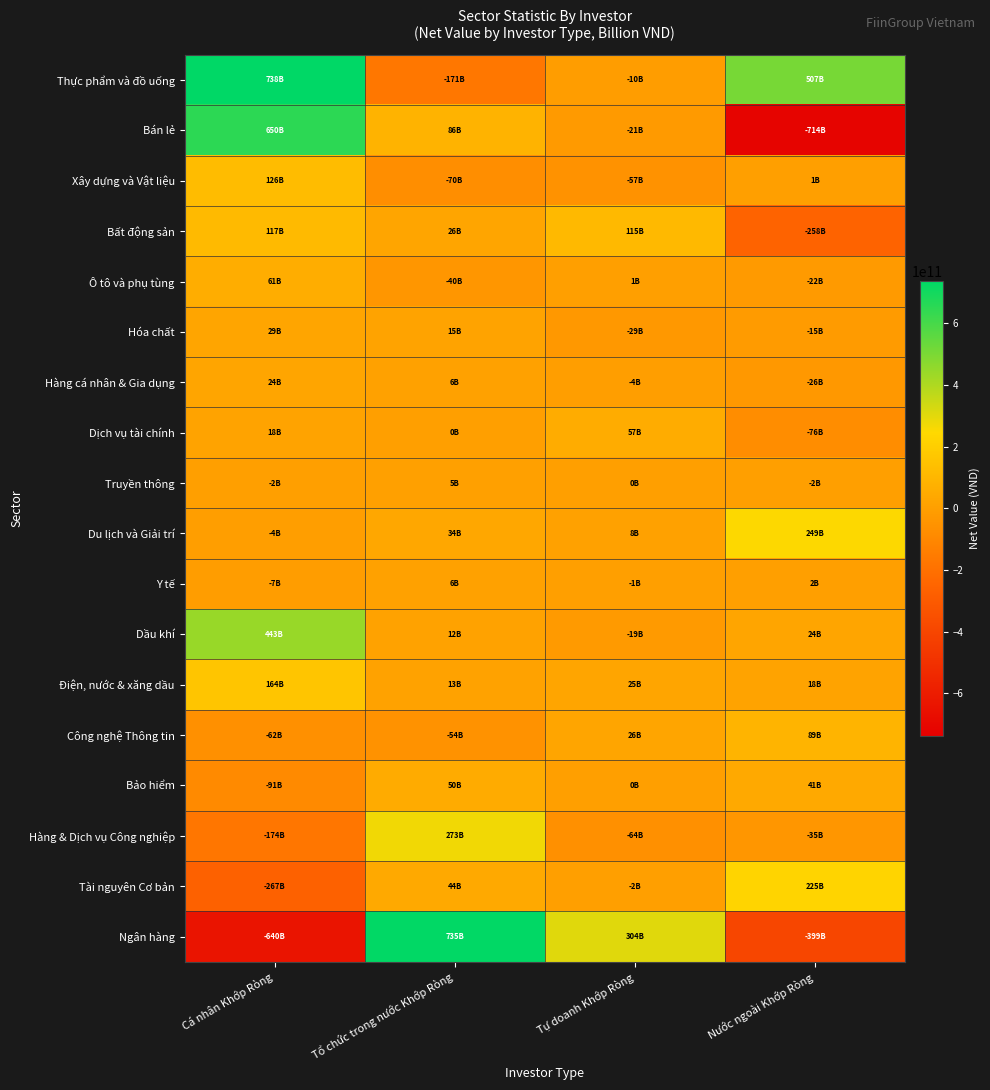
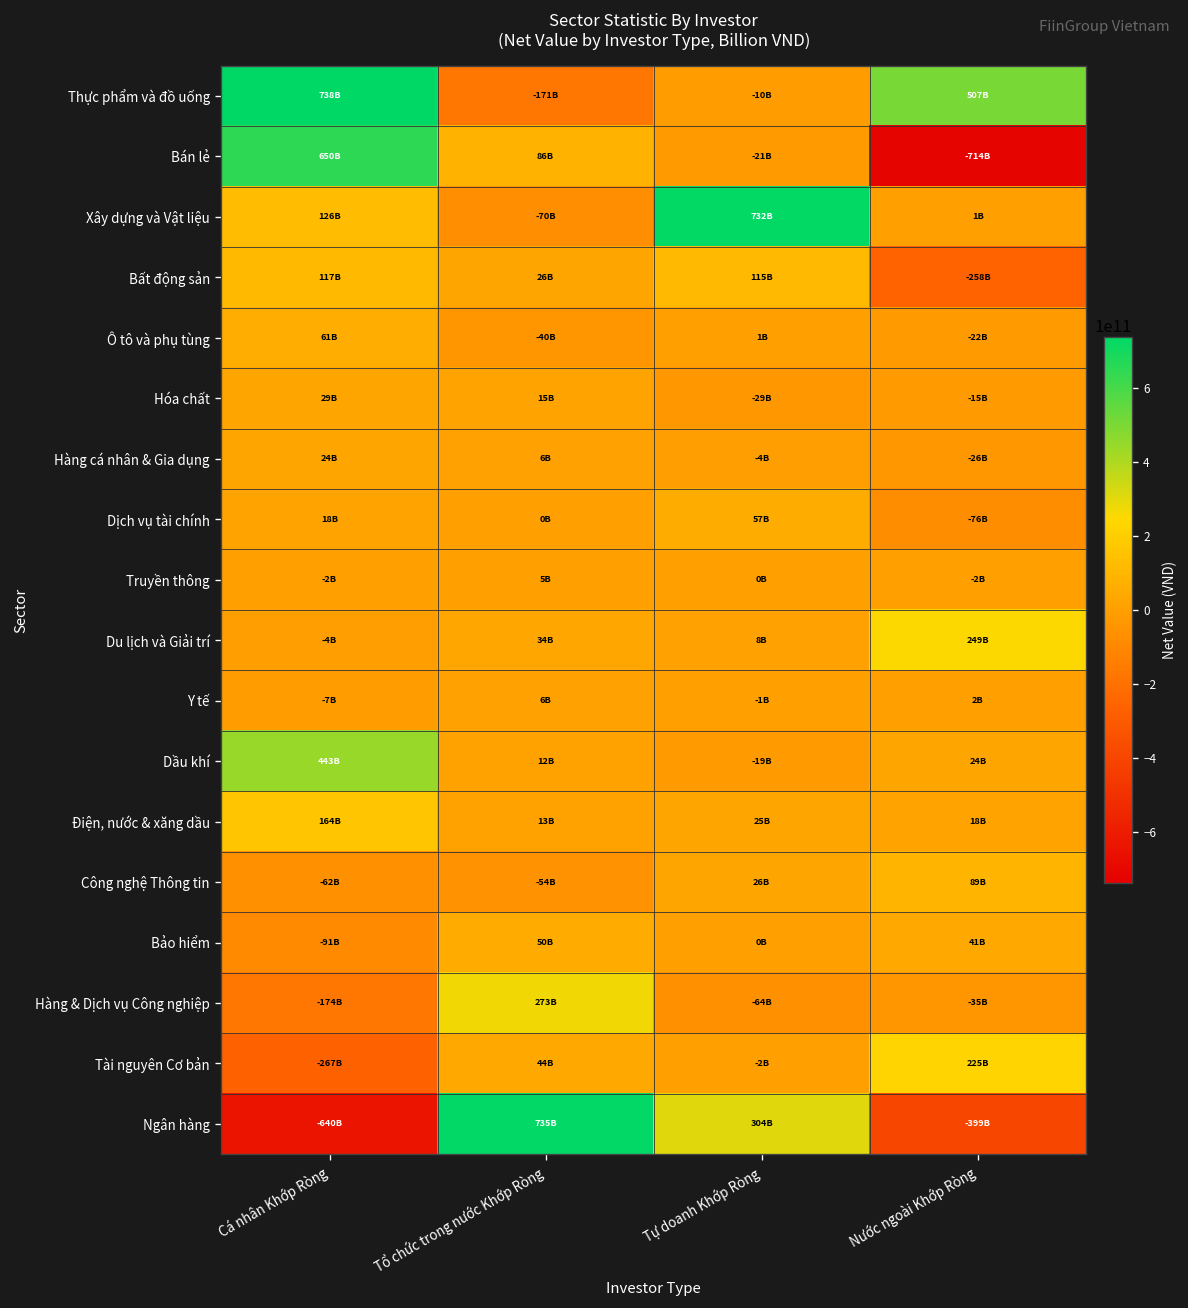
  {
    "Thực phẩm và đồ uống": {
      "Cá nhân Khớp Ròng": "738B",
      "Tổ chức trong nước Khớp Ròng": "-171B",
      "Tự doanh Khớp Ròng": "-10B",
      "Nước ngoài Khớp Ròng": "507B"
    },
    "Bán lẻ": {
      "Cá nhân Khớp Ròng": "650B",
      "Tổ chức trong nước Khớp Ròng": "86B",
      "Tự doanh Khớp Ròng": "-21B",
      "Nước ngoài Khớp Ròng": "-714B"
    },
    "Xây dựng và Vật liệu": {
      "Cá nhân Khớp Ròng": "126B",
      "Tổ chức trong nước Khớp Ròng": "-70B",
-     "Tự doanh Khớp Ròng": "-57B",
+     "Tự doanh Khớp Ròng": "732B",
      "Nước ngoài Khớp Ròng": "1B"
    },
    "Bất động sản": {
      "Cá nhân Khớp Ròng": "117B",
      "Tổ chức trong nước Khớp Ròng": "26B",
      "Tự doanh Khớp Ròng": "115B",
      "Nước ngoài Khớp Ròng": "-258B"
    },
    "Ô tô và phụ tùng": {
      "Cá nhân Khớp Ròng": "61B",
      "Tổ chức trong nước Khớp Ròng": "-40B",
      "Tự doanh Khớp Ròng": "1B",
      "Nước ngoài Khớp Ròng": "-22B"
    },
    "Hóa chất": {
      "Cá nhân Khớp Ròng": "29B",
      "Tổ chức trong nước Khớp Ròng": "15B",
      "Tự doanh Khớp Ròng": "-29B",
      "Nước ngoài Khớp Ròng": "-15B"
    },
    "Hàng cá nhân & Gia dụng": {
      "Cá nhân Khớp Ròng": "24B",
      "Tổ chức trong nước Khớp Ròng": "6B",
      "Tự doanh Khớp Ròng": "-4B",
      "Nước ngoài Khớp Ròng": "-26B"
    },
    "Dịch vụ tài chính": {
      "Cá nhân Khớp Ròng": "18B",
      "Tổ chức trong nước Khớp Ròng": "0B",
      "Tự doanh Khớp Ròng": "57B",
      "Nước ngoài Khớp Ròng": "-76B"
    },
    "Truyền thông": {
      "Cá nhân Khớp Ròng": "-2B",
      "Tổ chức trong nước Khớp Ròng": "5B",
      "Tự doanh Khớp Ròng": "0B",
      "Nước ngoài Khớp Ròng": "-2B"
    },
    "Du lịch và Giải trí": {
      "Cá nhân Khớp Ròng": "-4B",
      "Tổ chức trong nước Khớp Ròng": "34B",
      "Tự doanh Khớp Ròng": "8B",
      "Nước ngoài Khớp Ròng": "249B"
    },
    "Y tế": {
      "Cá nhân Khớp Ròng": "-7B",
      "Tổ chức trong nước Khớp Ròng": "6B",
      "Tự doanh Khớp Ròng": "-1B",
      "Nước ngoài Khớp Ròng": "2B"
    },
    "Dầu khí": {
      "Cá nhân Khớp Ròng": "443B",
      "Tổ chức trong nước Khớp Ròng": "12B",
      "Tự doanh Khớp Ròng": "-19B",
      "Nước ngoài Khớp Ròng": "24B"
    },
    "Điện, nước & xăng dầu": {
      "Cá nhân Khớp Ròng": "164B",
      "Tổ chức trong nước Khớp Ròng": "13B",
      "Tự doanh Khớp Ròng": "25B",
      "Nước ngoài Khớp Ròng": "18B"
    },
    "Công nghệ Thông tin": {
      "Cá nhân Khớp Ròng": "-62B",
      "Tổ chức trong nước Khớp Ròng": "-54B",
      "Tự doanh Khớp Ròng": "26B",
      "Nước ngoài Khớp Ròng": "89B"
    },
    "Bảo hiểm": {
      "Cá nhân Khớp Ròng": "-91B",
      "Tổ chức trong nước Khớp Ròng": "50B",
      "Tự doanh Khớp Ròng": "0B",
      "Nước ngoài Khớp Ròng": "41B"
    },
    "Hàng & Dịch vụ Công nghiệp": {
      "Cá nhân Khớp Ròng": "-174B",
      "Tổ chức trong nước Khớp Ròng": "273B",
      "Tự doanh Khớp Ròng": "-64B",
      "Nước ngoài Khớp Ròng": "-35B"
    },
    "Tài nguyên Cơ bản": {
      "Cá nhân Khớp Ròng": "-267B",
      "Tổ chức trong nước Khớp Ròng": "44B",
      "Tự doanh Khớp Ròng": "-2B",
      "Nước ngoài Khớp Ròng": "225B"
    },
    "Ngân hàng": {
      "Cá nhân Khớp Ròng": "-640B",
      "Tổ chức trong nước Khớp Ròng": "735B",
      "Tự doanh Khớp Ròng": "304B",
      "Nước ngoài Khớp Ròng": "-399B"
    }
  }
